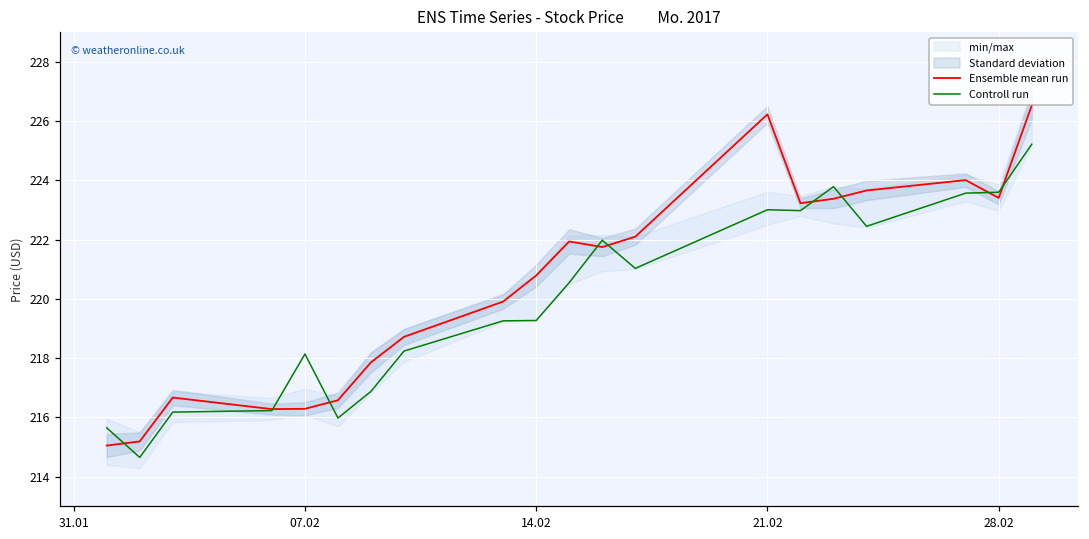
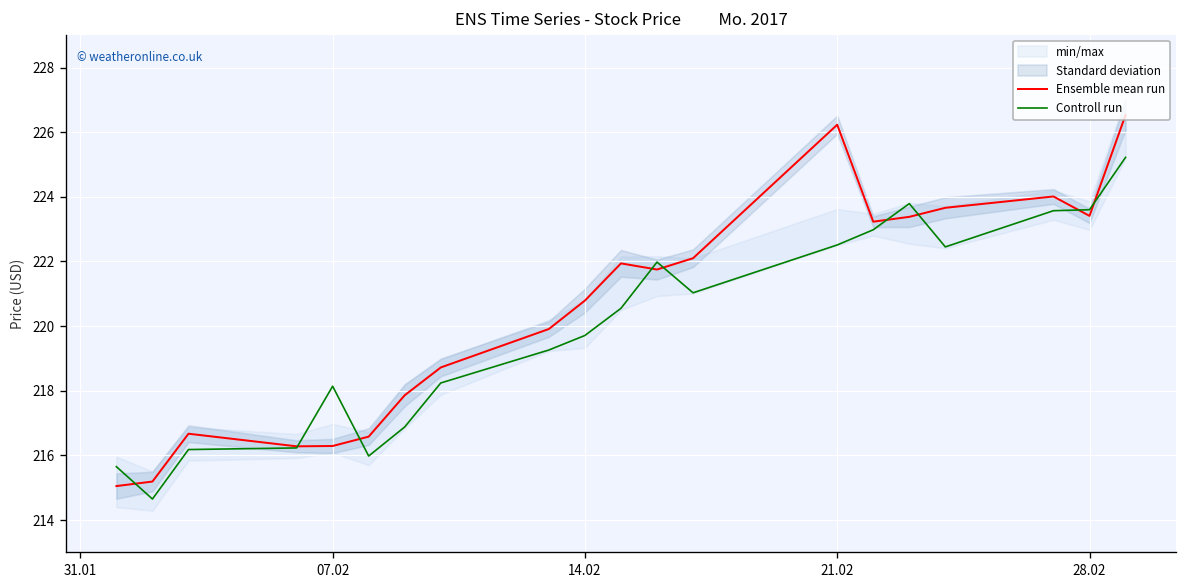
  {
    "Ensemble mean run": {
      "07.02": 216.3,
      "21.02": 226.2,
      "28.02": 223.4
    },
    "Controll run": {
      "07.02": 218.1,
-     "14.02": 219.3,
-     "21.02": 223.0
+     "14.02": 219.7,
+     "21.02": 222.5
    }
  }
